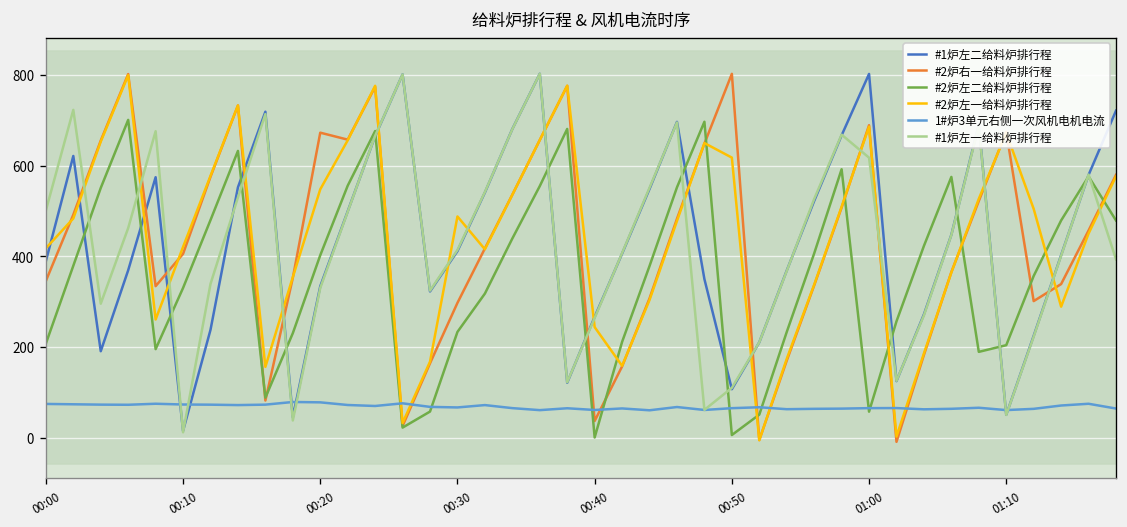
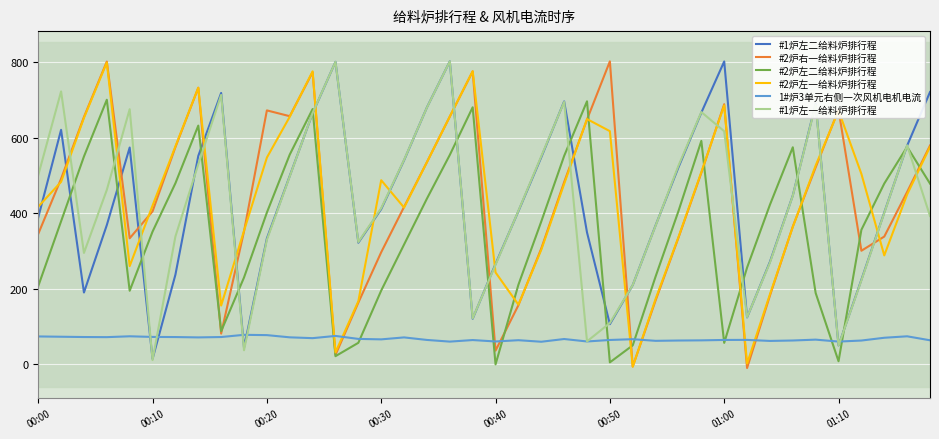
  {
    "#2炉右一给料炉排行程": {
      "00:00": 350,
      "00:10": 410,
      "00:20": 670,
      "00:30": 300,
      "00:40": 40,
      "00:50": 800
    },
    "#2炉左二给料炉排行程": {
      "00:00": 210,
-     "00:10": 330,
+     "00:10": 350,
      "00:20": 400,
-     "00:30": 230,
+     "00:30": 200,
      "00:40": 0,
      "00:50": 10,
      "01:00": 60,
-     "01:10": 200
+     "01:10": 10
    },
    "#2炉左一给料炉排行程": {
      "00:00": 420,
      "00:10": 420,
      "00:20": 550,
      "00:30": 490,
      "00:40": 240,
      "00:50": 620
    }
  }
